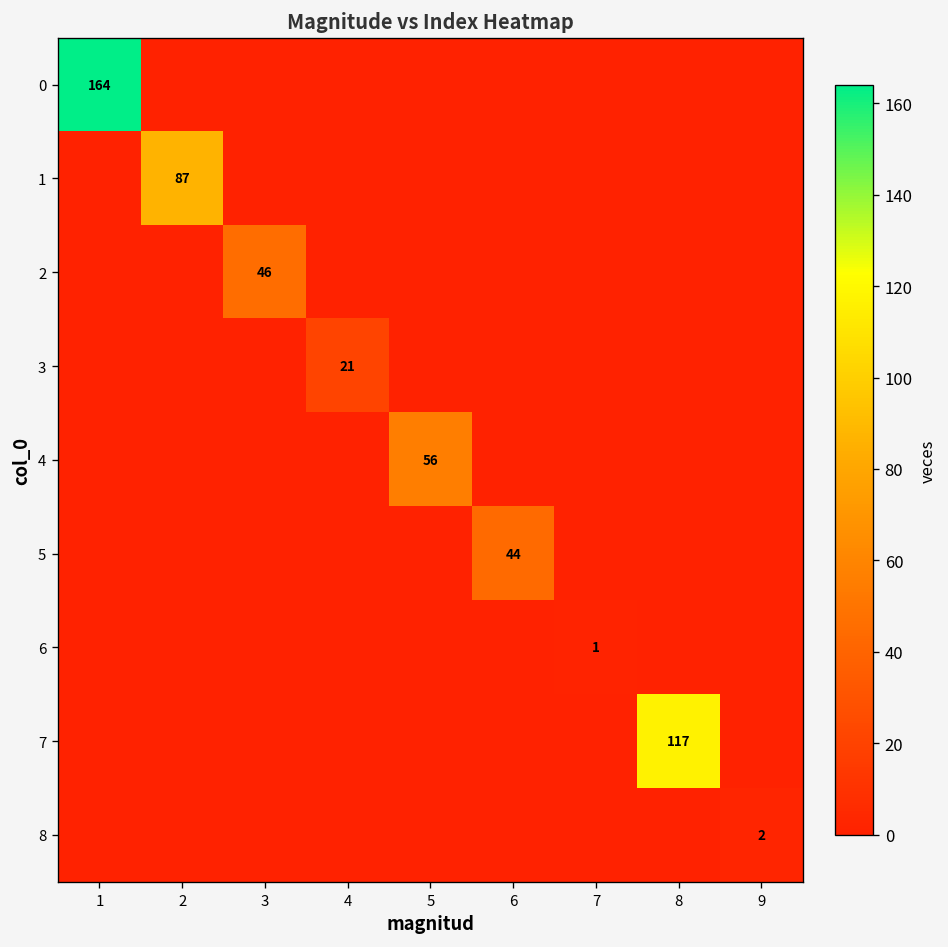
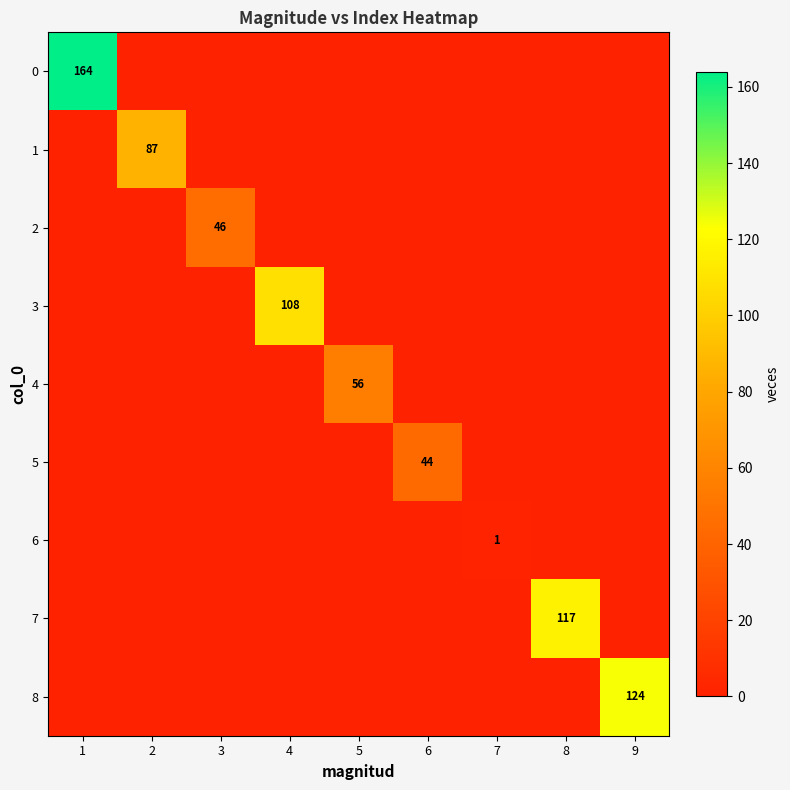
  {
    "0": {
      "1": 164
    },
    "1": {
      "2": 87
    },
    "2": {
      "3": 46
    },
    "3": {
-     "4": 21
+     "4": 108
    },
    "4": {
      "5": 56
    },
    "5": {
      "6": 44
    },
    "6": {
      "7": 1
    },
    "7": {
      "8": 117
    },
    "8": {
-     "9": 2
+     "9": 124
    }
  }
